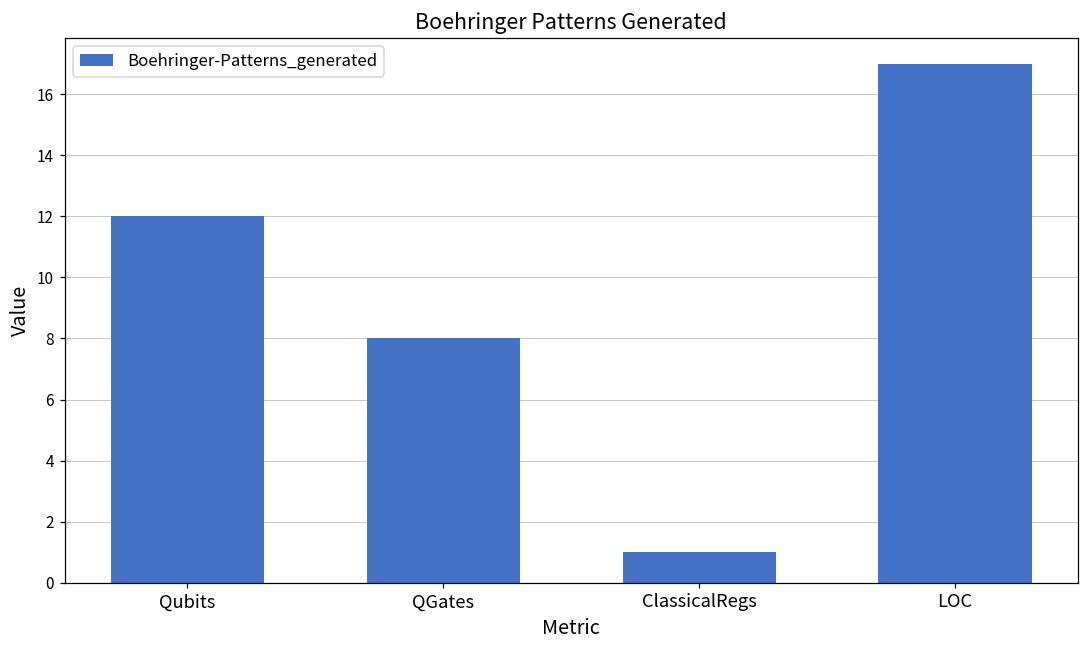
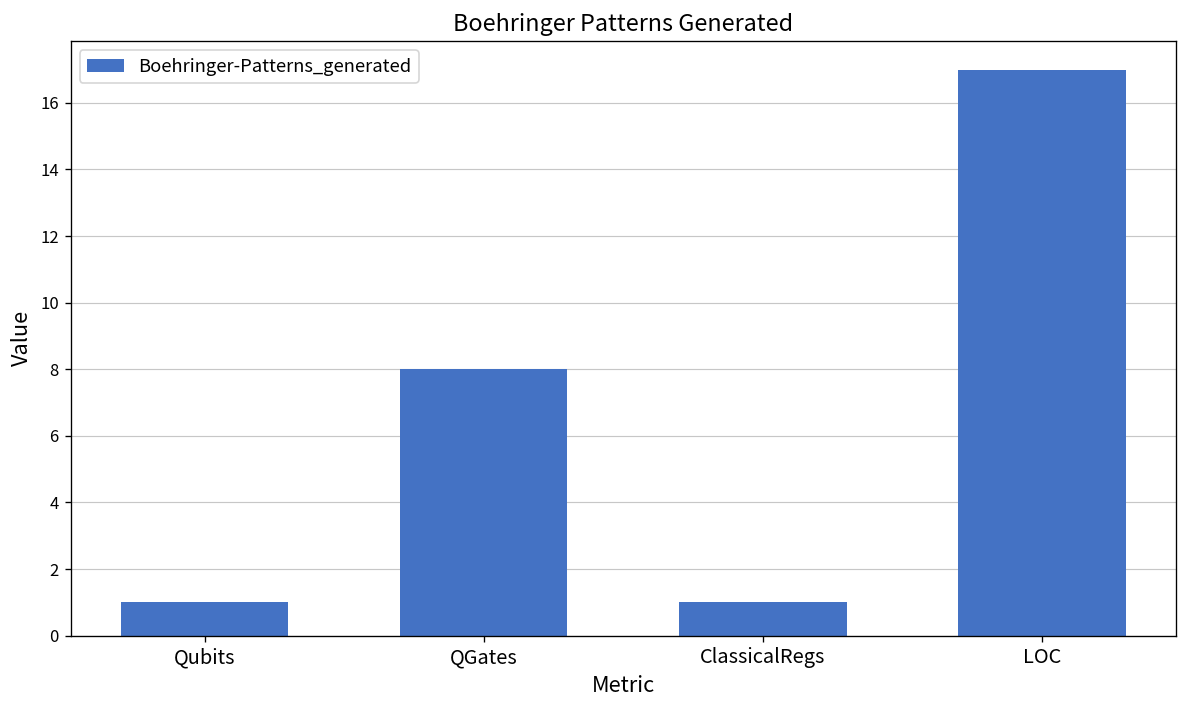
  {
-   "Qubits": 12,
+   "Qubits": 1,
    "QGates": 8,
    "ClassicalRegs": 1,
    "LOC": 17
  }
